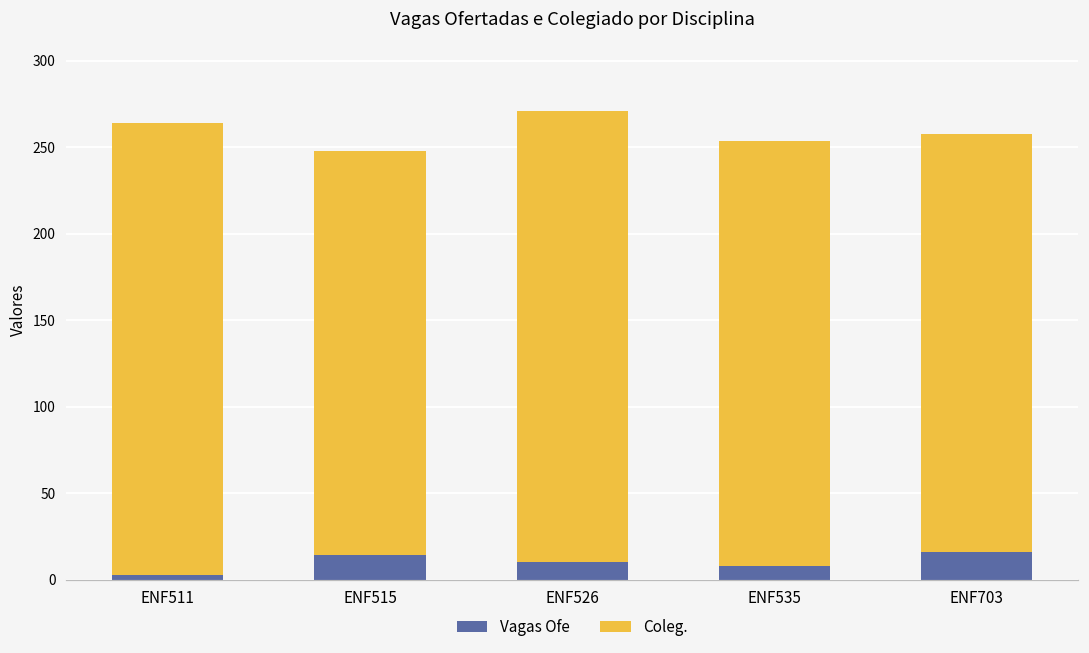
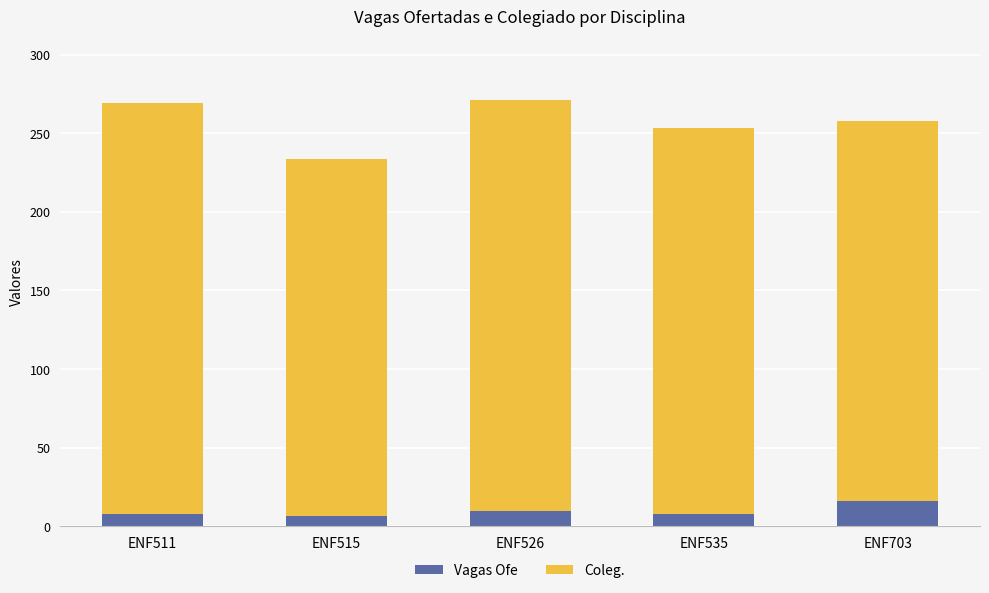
  {
    "Vagas Ofe": {
-     "ENF511": 3,
-     "ENF515": 14,
+     "ENF511": 8,
+     "ENF515": 7,
      "ENF526": 10,
      "ENF535": 8,
      "ENF703": 16
    },
    "Coleg.": {
      "ENF511": 261,
-     "ENF515": 234,
+     "ENF515": 227,
      "ENF526": 261,
      "ENF535": 246,
      "ENF703": 242
    }
  }
